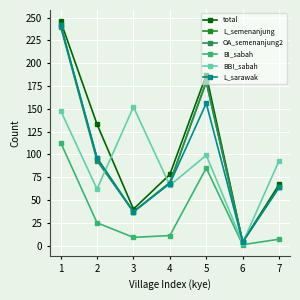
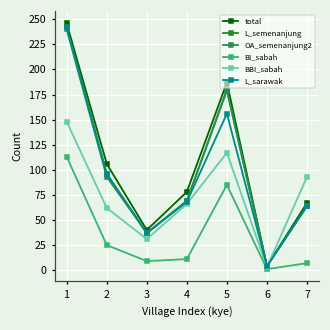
  {
    "total": {
      "1": 250,
-     "2": 130,
+     "2": 110,
      "3": 40,
      "4": 80,
      "7": 70
    },
    "BBI_sabah": {
      "1": 150,
      "2": 60,
-     "3": 150,
-     "5": 100,
+     "3": 30,
+     "5": 120,
      "7": 90
    },
    "L_sarawak": {
      "5": 160
    }
  }
